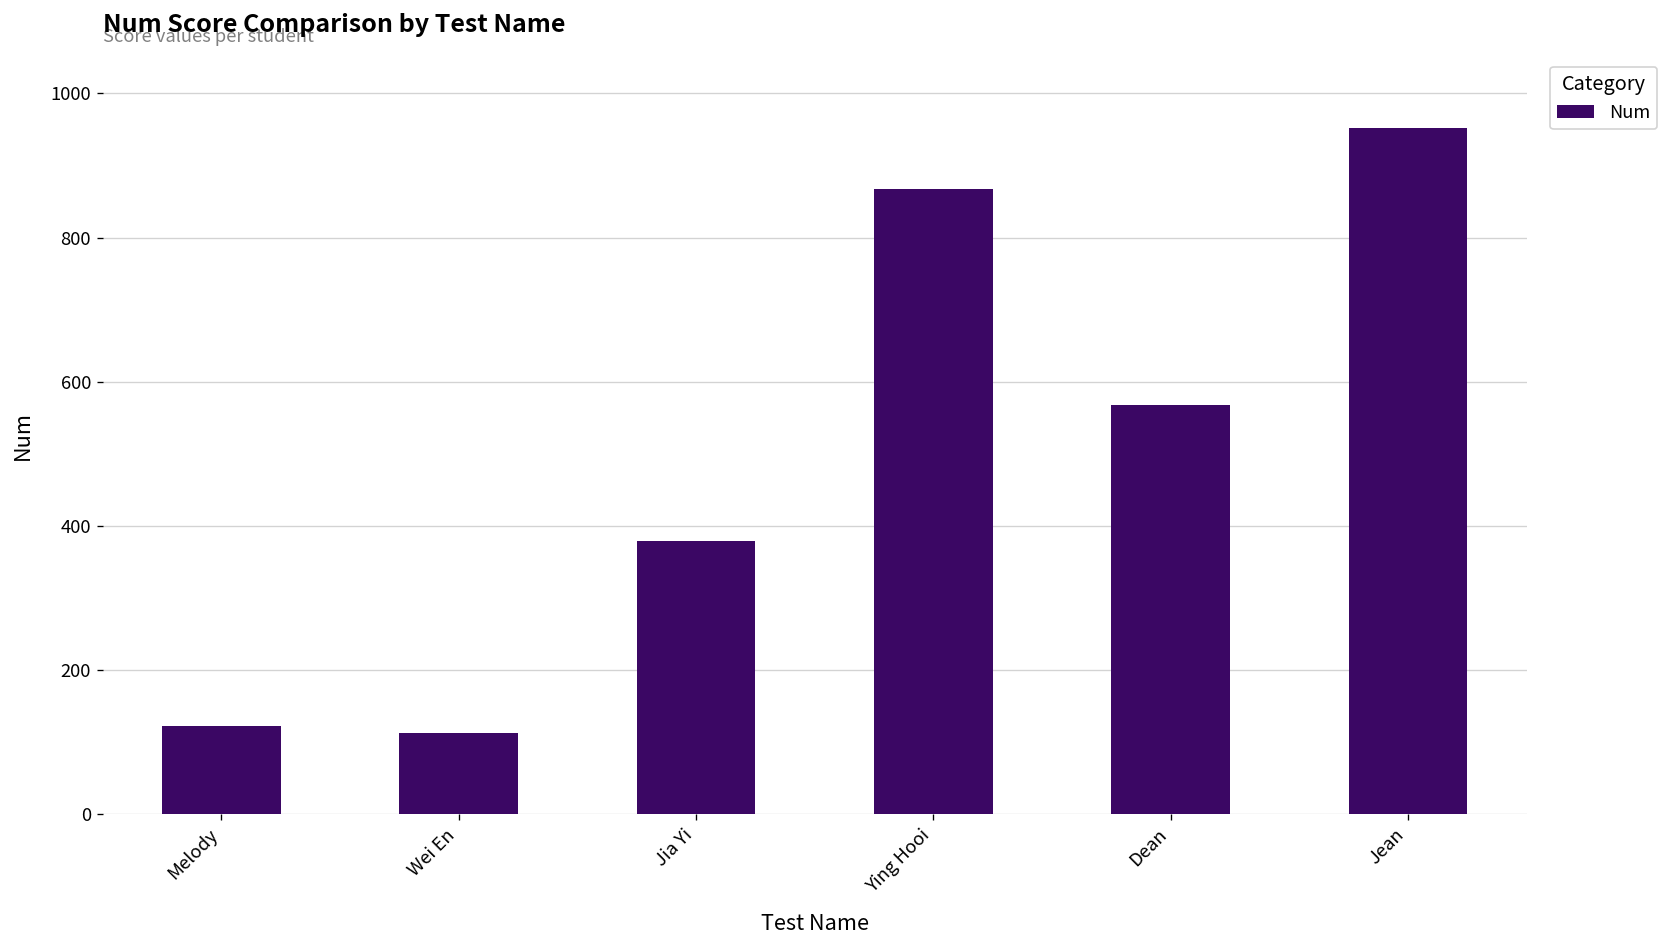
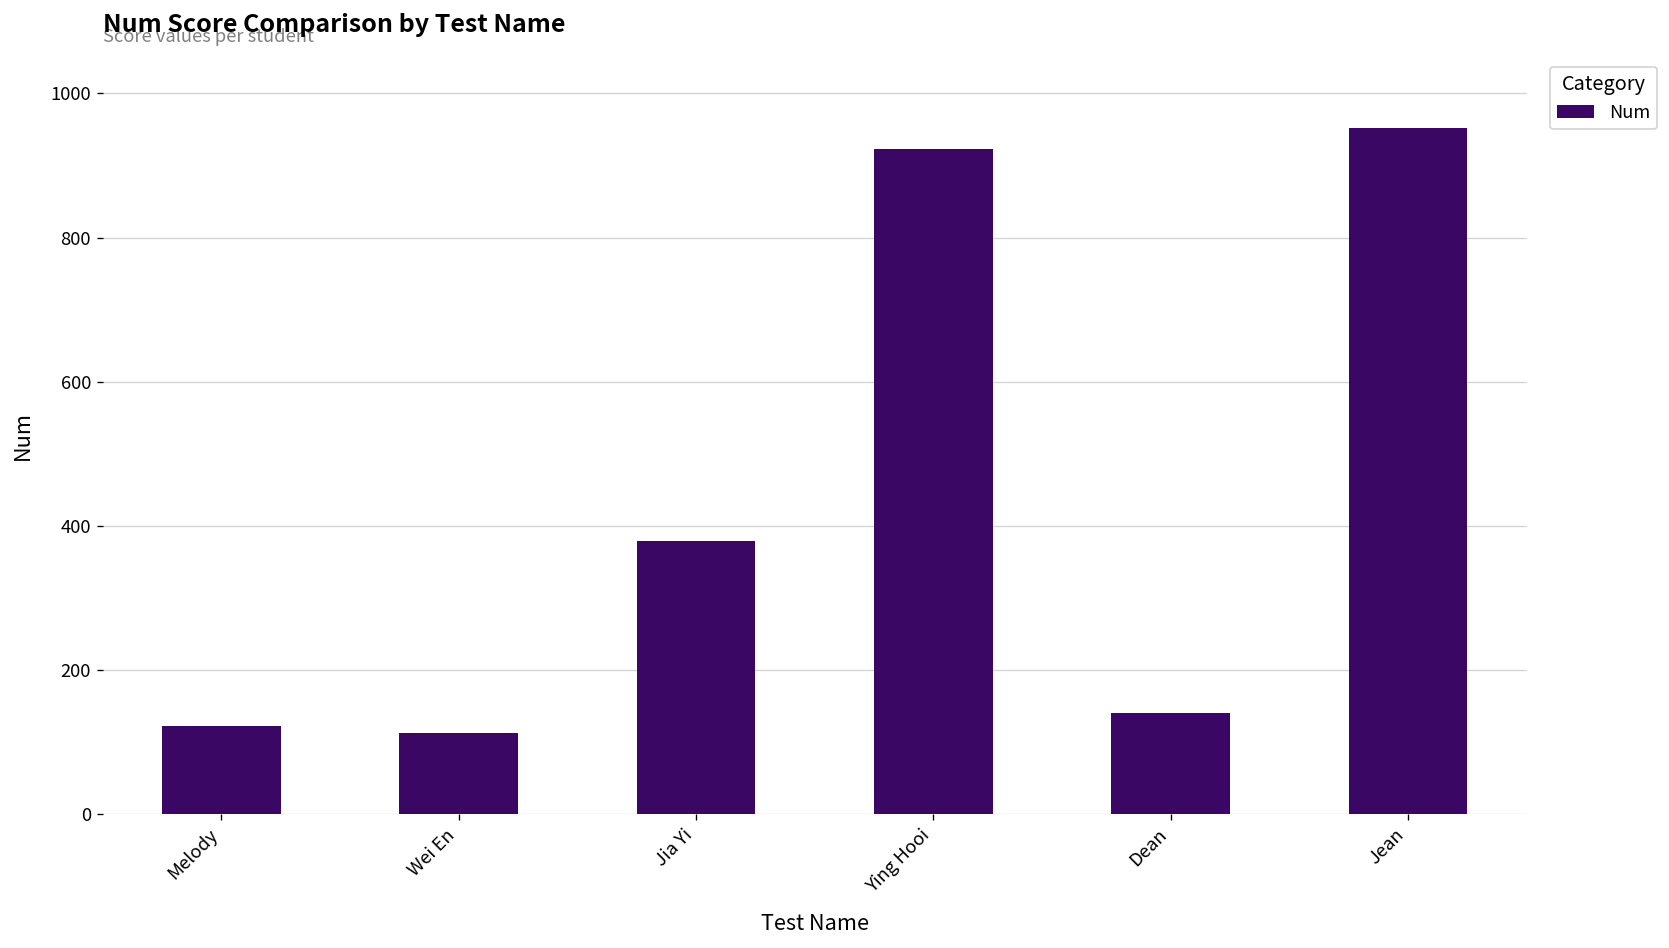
  {
    "Melody": 120,
    "Wei En": 110,
    "Jia Yi": 380,
-   "Ying Hooi": 870,
-   "Dean": 570,
+   "Ying Hooi": 920,
+   "Dean": 140,
    "Jean": 950
  }
